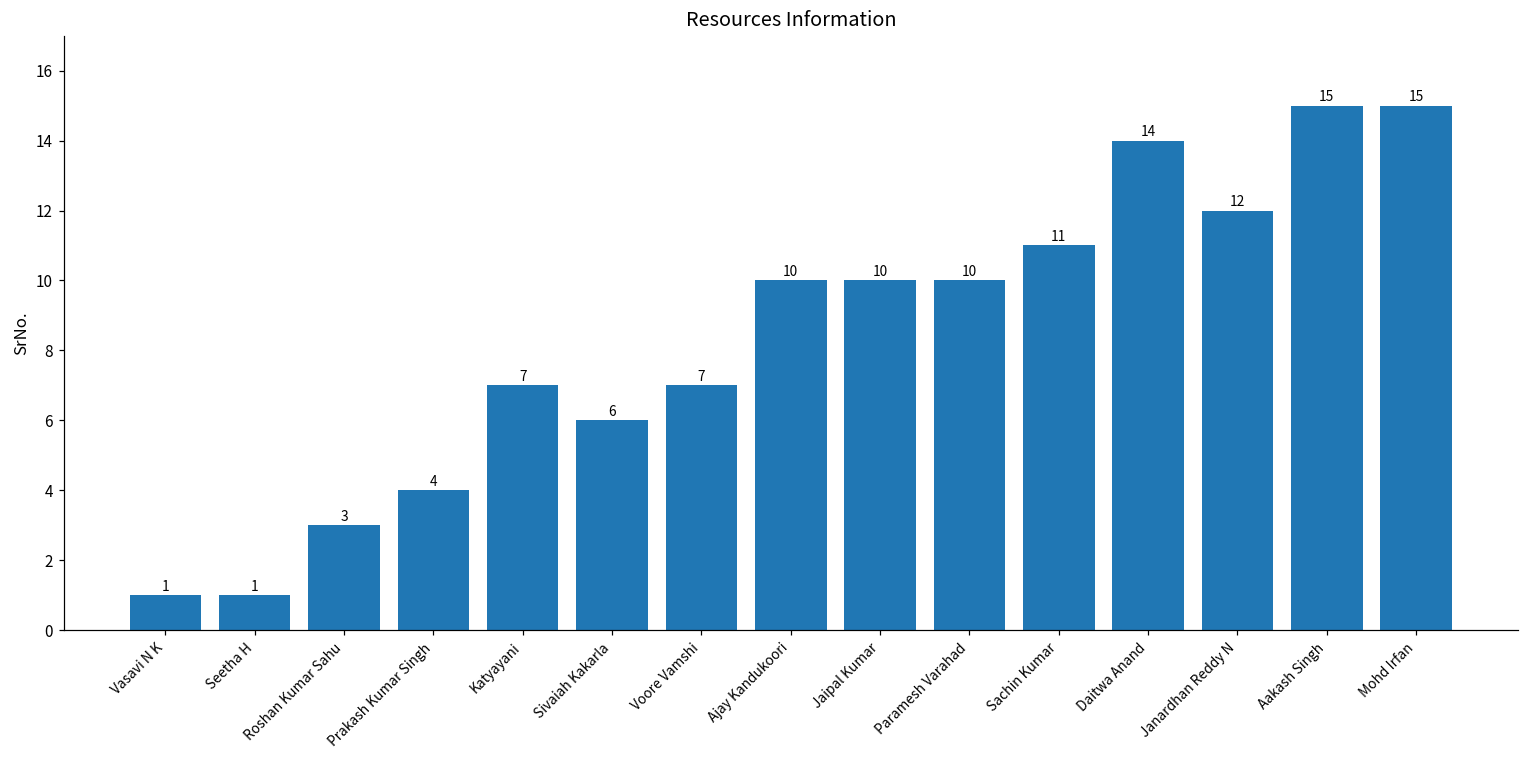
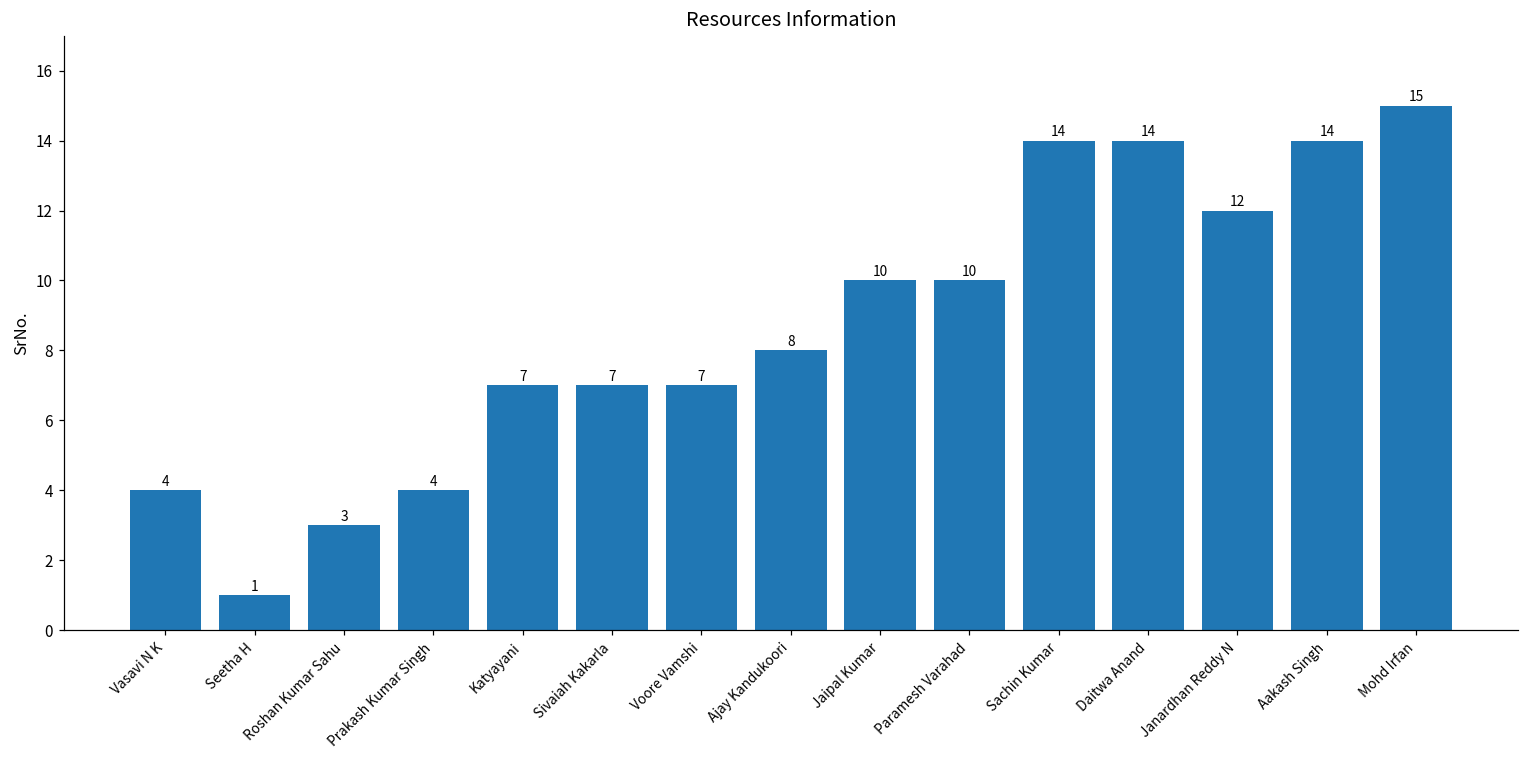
  {
-   "Vasavi N K": 1,
+   "Vasavi N K": 4,
    "Seetha H": 1,
    "Roshan Kumar Sahu": 3,
    "Prakash Kumar Singh": 4,
    "Katyayani": 7,
-   "Sivaiah Kakarla": 6,
+   "Sivaiah Kakarla": 7,
    "Voore Vamshi": 7,
-   "Ajay Kandukoori": 10,
+   "Ajay Kandukoori": 8,
    "Jaipal Kumar": 10,
    "Paramesh Varahad": 10,
-   "Sachin Kumar": 11,
+   "Sachin Kumar": 14,
    "Daitwa Anand": 14,
    "Janardhan Reddy N": 12,
-   "Aakash Singh": 15,
+   "Aakash Singh": 14,
    "Mohd Irfan": 15
  }
